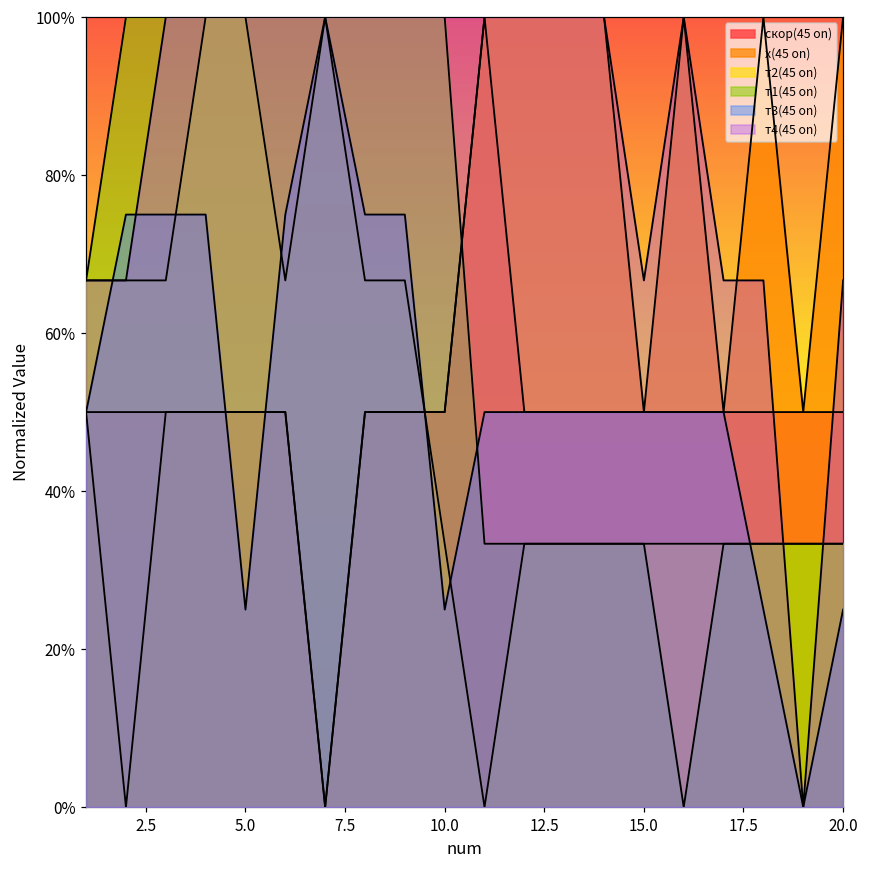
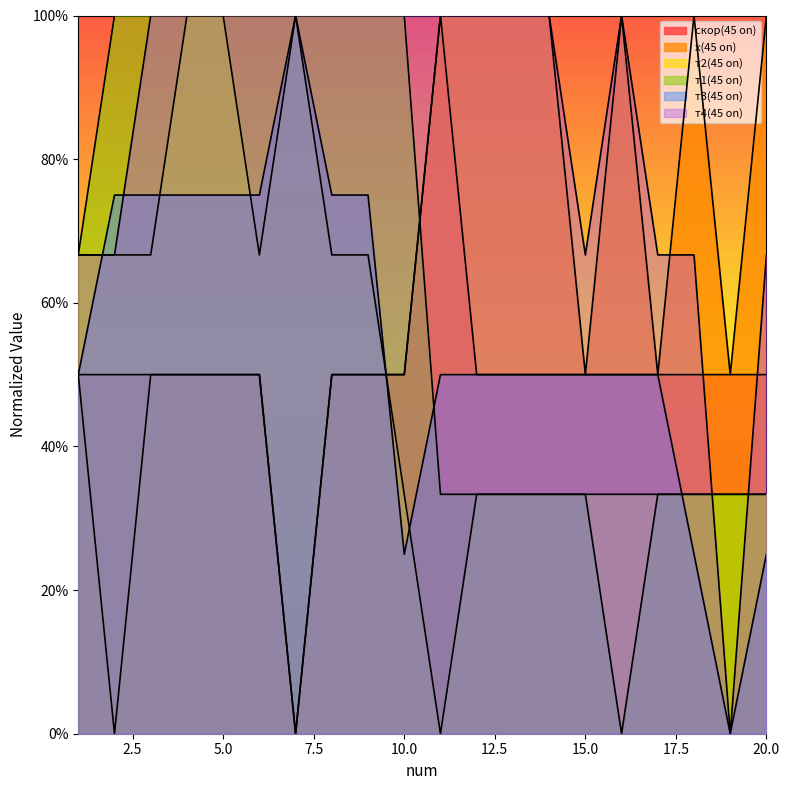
  {
    "скор(45 on)": {
      "20.0": "50%"
    },
    "х(45 on)": {
      "20.0": "100%"
    },
    "т2(45 on)": {
      "10.0": "33%"
    },
    "т3(45 on)": {
-     "5.0": "25%",
+     "5.0": "75%",
      "10.0": "25%",
      "20.0": "25%"
    },
    "т4(45 on)": {
      "15.0": "67%",
      "20.0": "67%"
    }
  }
